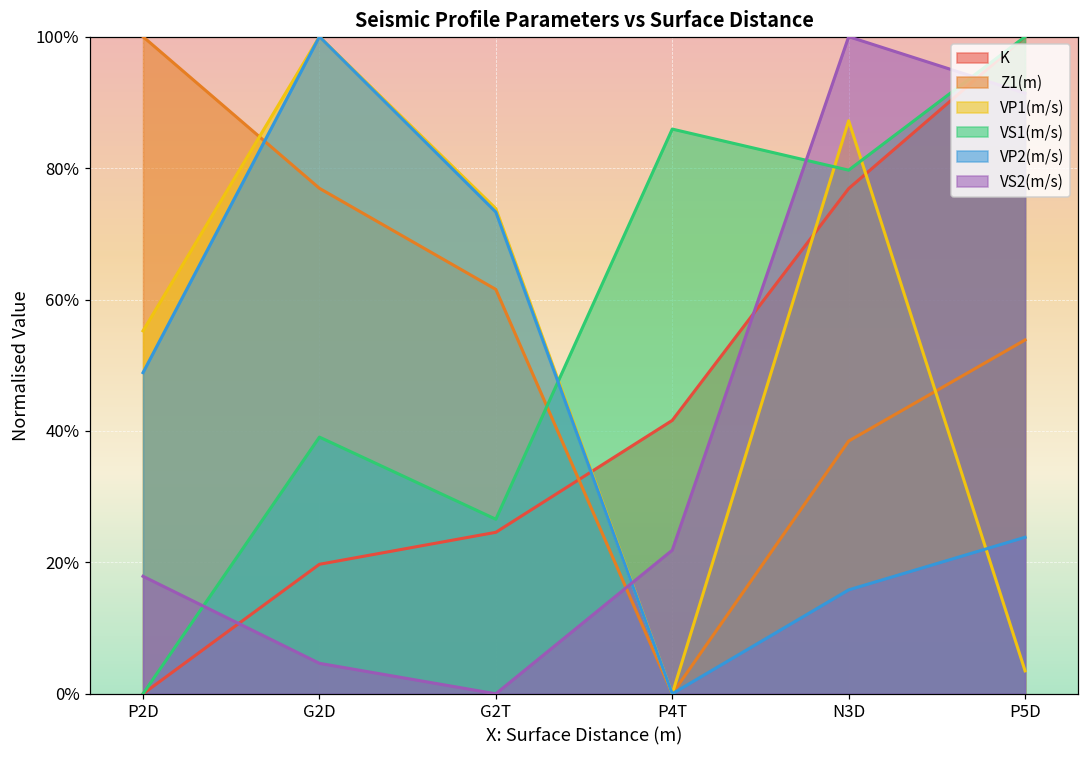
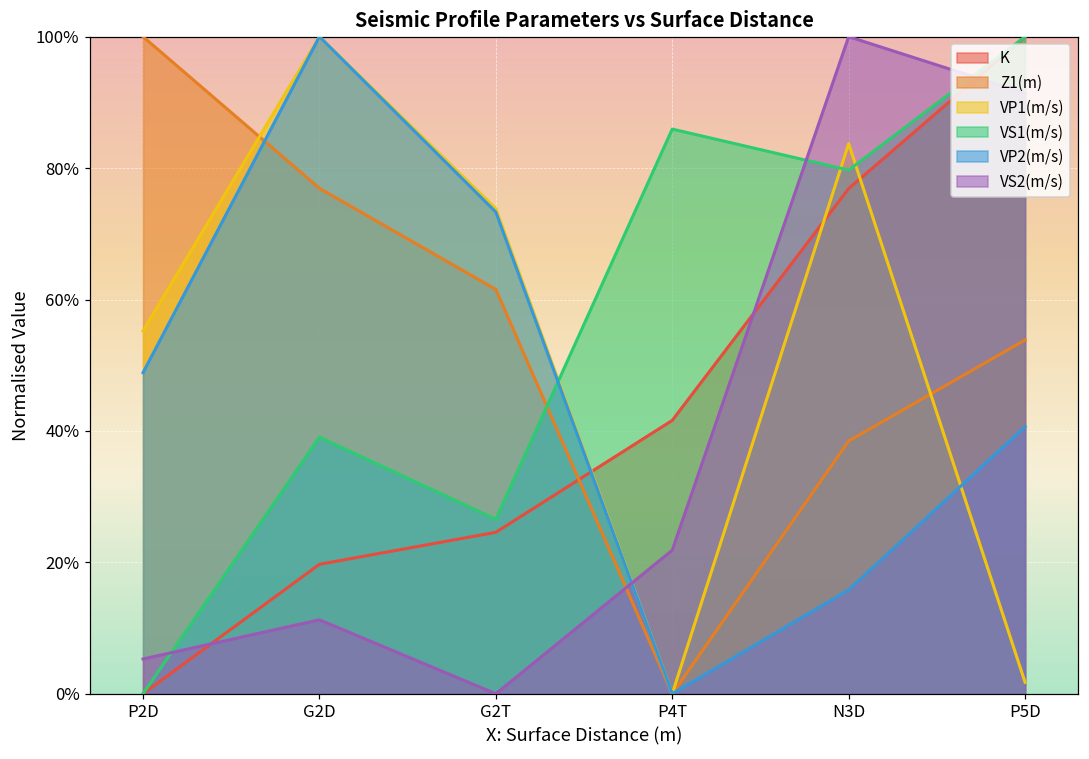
  {
    "VP1(m/s)": {
      "P2D": "55%",
      "G2T": "74%",
-     "N3D": "87%",
-     "P5D": "3%"
+     "N3D": "84%",
+     "P5D": "2%"
    },
    "VS1(m/s)": {
      "G2D": "39%",
      "G2T": "27%",
      "P4T": "86%",
      "N3D": "80%"
    },
    "VP2(m/s)": {
      "P2D": "49%",
      "G2T": "73%",
      "N3D": "16%",
-     "P5D": "24%"
+     "P5D": "41%"
    },
    "VS2(m/s)": {
-     "P2D": "18%",
-     "G2D": "5%",
+     "P2D": "5%",
+     "G2D": "11%",
      "G2T": "0%",
      "P4T": "22%",
      "N3D": "100%"
    }
  }
